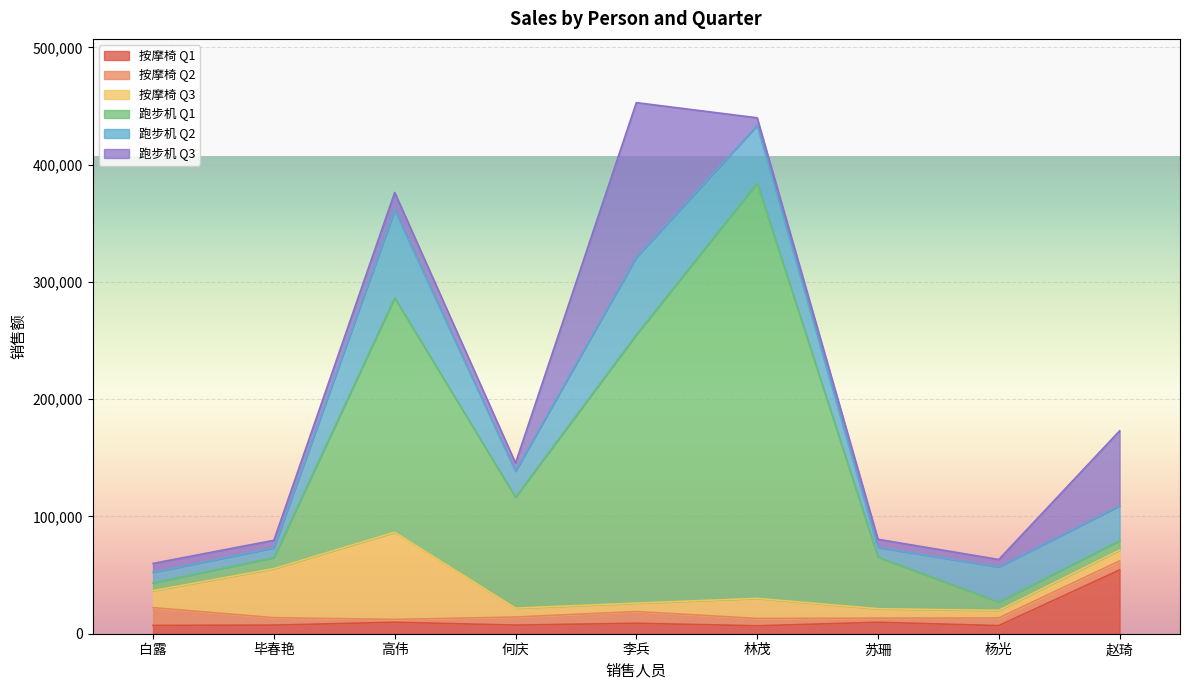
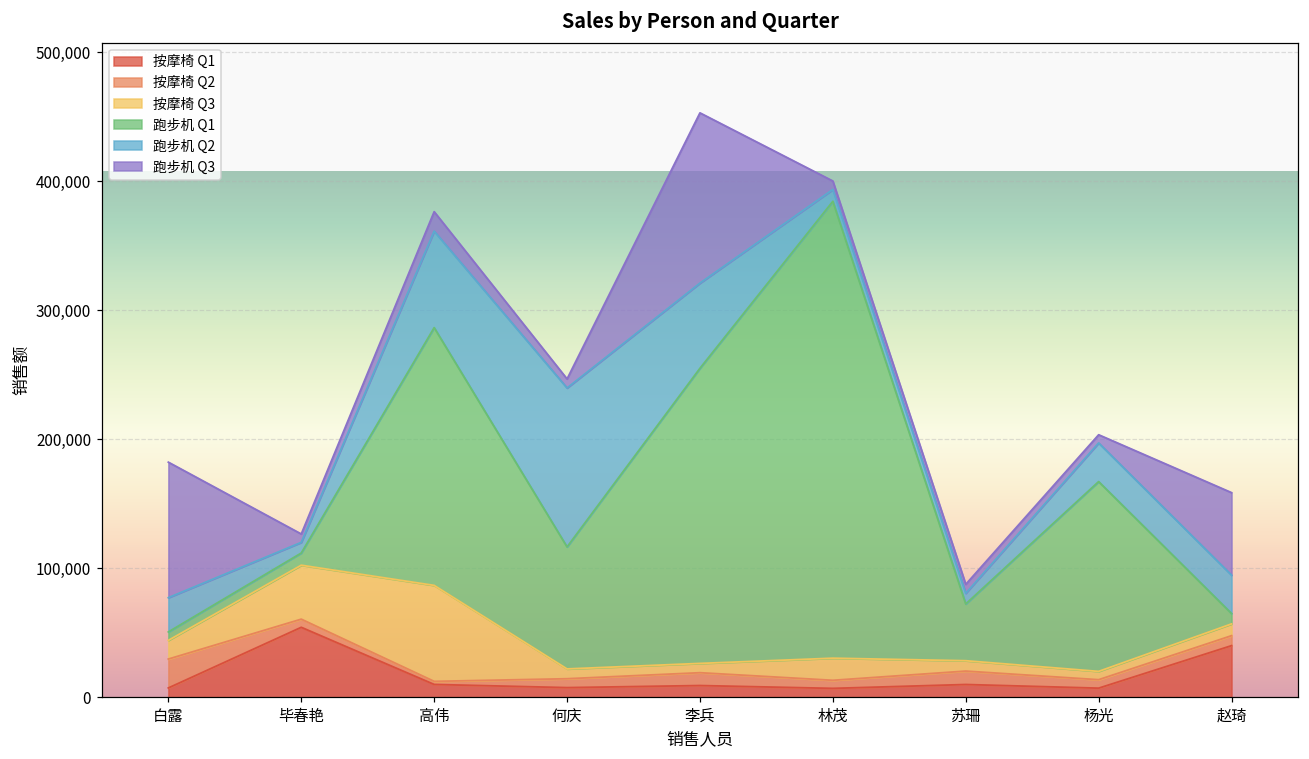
  {
    "按摩椅 Q1": {
      "白露": "7,000",
-     "毕春艳": "7,000",
+     "毕春艳": "54,000",
      "高伟": "10,000",
      "何庆": "7,000",
      "李兵": "9,000",
      "林茂": "7,000",
      "苏珊": "10,000",
      "杨光": "7,000",
-     "赵琦": "54,000"
+     "赵琦": "40,000"
    },
    "按摩椅 Q2": {
-     "白露": "15,000",
+     "白露": "22,000",
      "毕春艳": "6,000",
      "高伟": "2,000",
      "何庆": "7,000",
      "李兵": "10,000",
      "林茂": "6,000",
-     "苏珊": "4,000",
+     "苏珊": "10,000",
      "杨光": "7,000",
      "赵琦": "8,000"
    },
    "按摩椅 Q3": {
      "白露": "14,000",
      "毕春艳": "42,000",
      "高伟": "74,000",
      "何庆": "8,000",
      "李兵": "7,000",
      "林茂": "17,000",
      "苏珊": "8,000",
      "杨光": "6,000",
      "赵琦": "9,000"
    },
    "跑步机 Q1": {
      "白露": "7,000",
      "毕春艳": "9,000",
      "高伟": "200,000",
      "何庆": "95,000",
      "李兵": "229,000",
      "林茂": "354,000",
      "苏珊": "44,000",
-     "杨光": "7,000",
+     "杨光": "147,000",
      "赵琦": "8,000"
    },
    "跑步机 Q2": {
-     "白露": "9,000",
+     "白露": "27,000",
      "毕春艳": "8,000",
      "高伟": "75,000",
-     "何庆": "22,000",
+     "何庆": "123,000",
      "李兵": "66,000",
-     "林茂": "49,000",
+     "林茂": "9,000",
      "苏珊": "8,000",
      "杨光": "30,000",
      "赵琦": "30,000"
    },
    "跑步机 Q3": {
-     "白露": "8,000",
+     "白露": "105,000",
      "毕春艳": "6,000",
      "高伟": "15,000",
      "何庆": "7,000",
      "李兵": "132,000",
      "林茂": "7,000",
      "苏珊": "7,000",
      "杨光": "6,000",
      "赵琦": "64,000"
    }
  }
